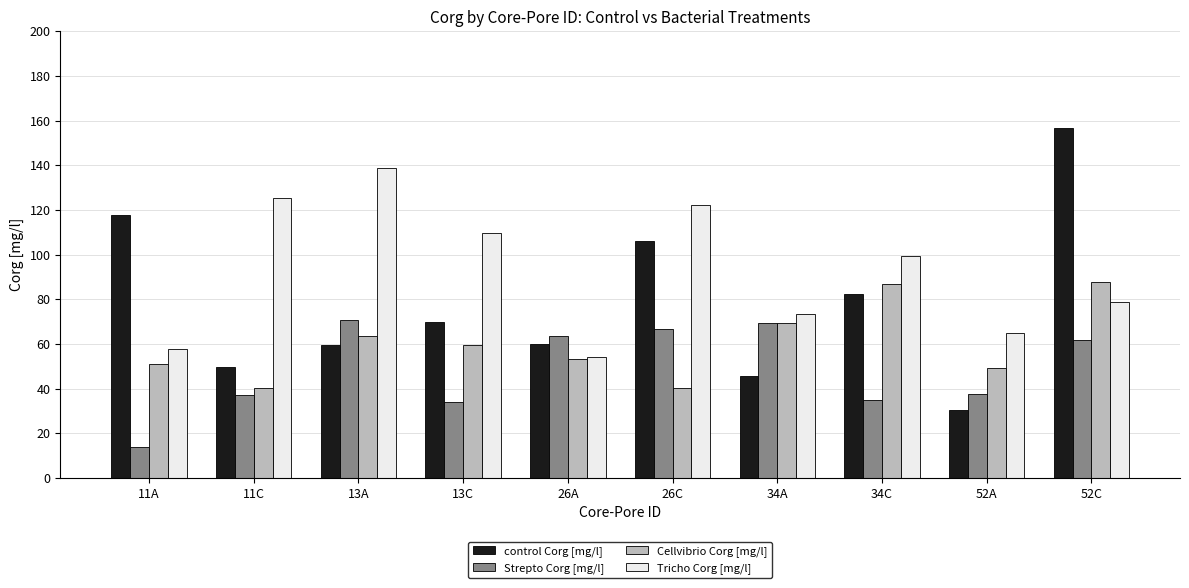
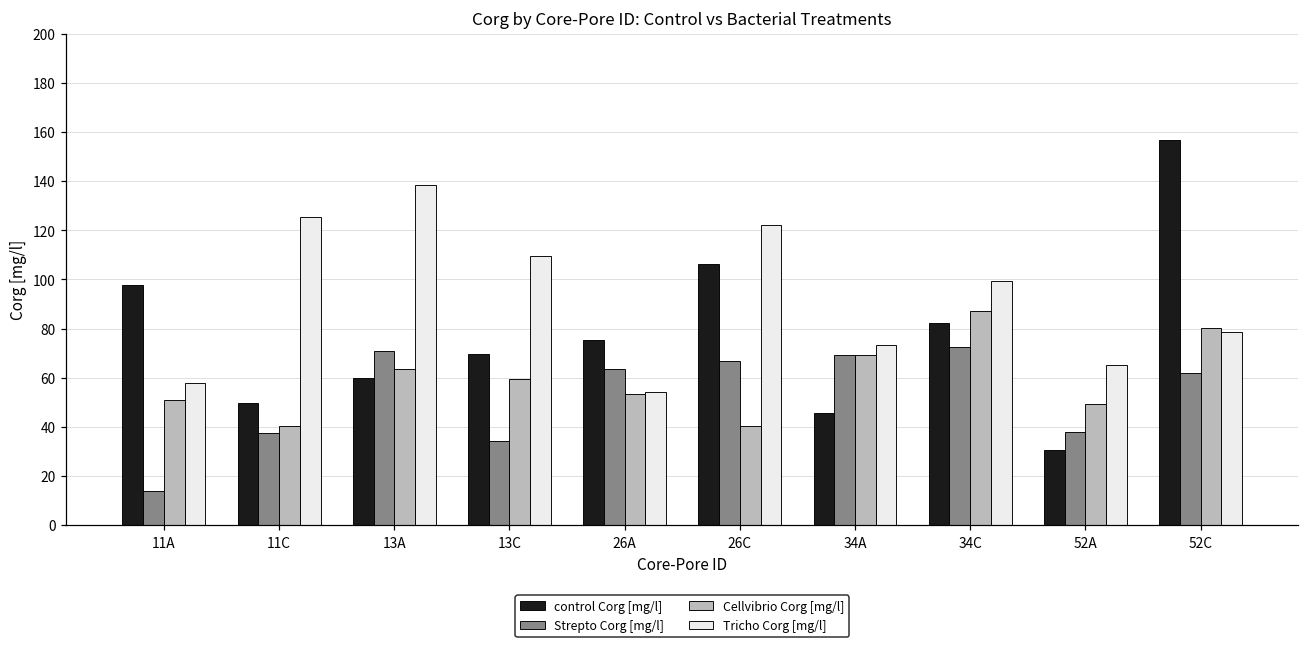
  {
    "control Corg [mg/l]": {
-     "11A": 118,
+     "11A": 98,
      "11C": 50,
      "13A": 60,
      "13C": 70,
-     "26A": 60,
+     "26A": 75,
      "26C": 106,
      "34A": 46,
      "34C": 82,
      "52A": 31,
      "52C": 157
    },
    "Strepto Corg [mg/l]": {
      "11A": 14,
      "11C": 37,
      "13A": 71,
      "13C": 34,
      "26A": 63,
      "26C": 67,
      "34A": 69,
-     "34C": 35,
+     "34C": 72,
      "52A": 38,
      "52C": 62
    },
    "Cellvibrio Corg [mg/l]": {
      "11A": 51,
      "11C": 40,
      "13A": 64,
      "13C": 60,
      "26A": 53,
      "26C": 40,
      "34A": 69,
      "34C": 87,
      "52A": 49,
-     "52C": 88
+     "52C": 80
    },
    "Tricho Corg [mg/l]": {
      "11A": 58,
      "11C": 125,
      "13A": 139,
      "13C": 110,
      "26A": 54,
      "26C": 122,
      "34A": 73,
      "34C": 100,
      "52A": 65,
      "52C": 79
    }
  }
